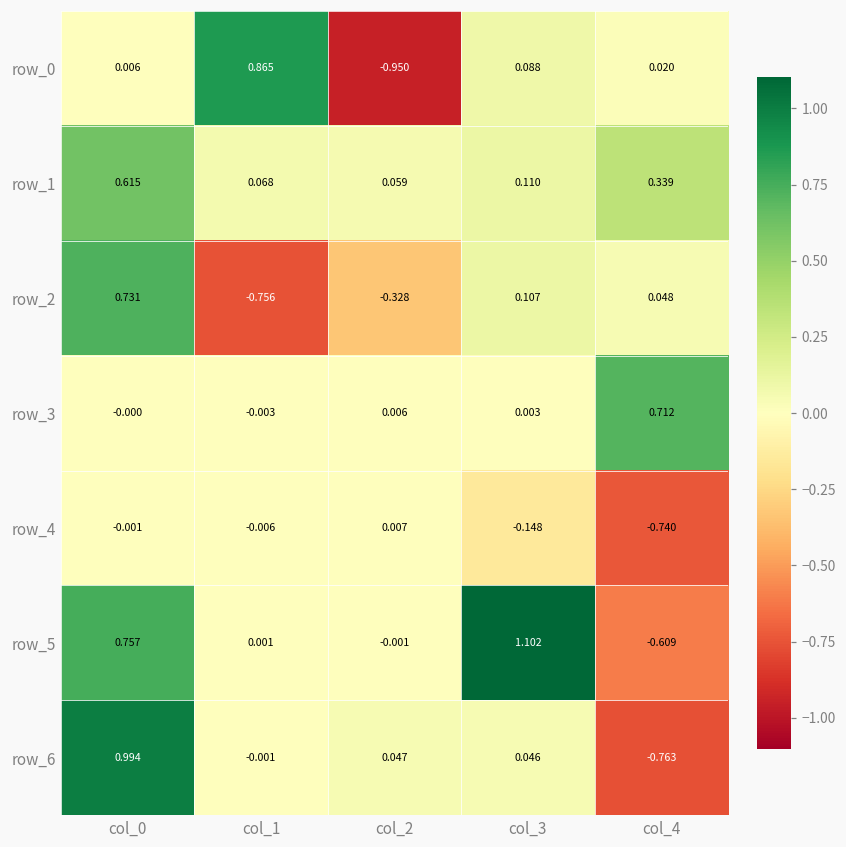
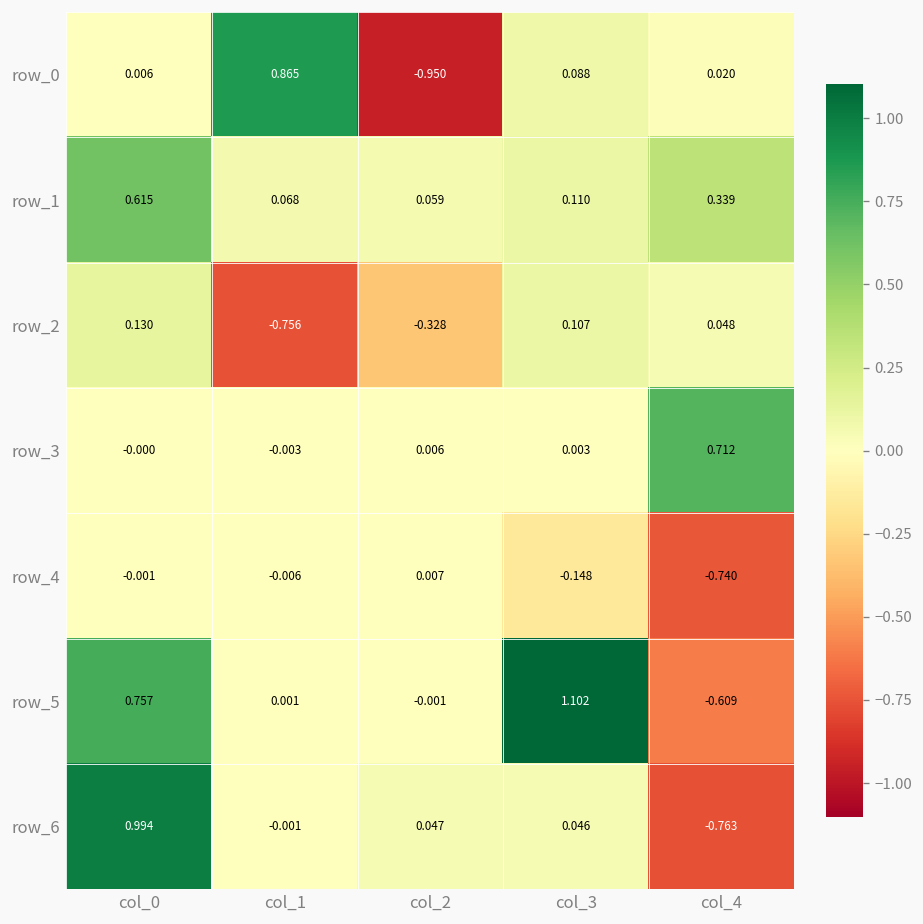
  {
    "row_0": {
      "col_0": 0.006,
      "col_1": 0.865,
      "col_2": -0.950,
      "col_3": 0.088,
      "col_4": 0.020
    },
    "row_1": {
      "col_0": 0.615,
      "col_1": 0.068,
      "col_2": 0.059,
      "col_3": 0.110,
      "col_4": 0.339
    },
    "row_2": {
-     "col_0": 0.731,
+     "col_0": 0.130,
      "col_1": -0.756,
      "col_2": -0.328,
      "col_3": 0.107,
      "col_4": 0.048
    },
    "row_3": {
      "col_0": -0.000,
      "col_1": -0.003,
      "col_2": 0.006,
      "col_3": 0.003,
      "col_4": 0.712
    },
    "row_4": {
      "col_0": -0.001,
      "col_1": -0.006,
      "col_2": 0.007,
      "col_3": -0.148,
      "col_4": -0.740
    },
    "row_5": {
      "col_0": 0.757,
      "col_1": 0.001,
      "col_2": -0.001,
      "col_3": 1.102,
      "col_4": -0.609
    },
    "row_6": {
      "col_0": 0.994,
      "col_1": -0.001,
      "col_2": 0.047,
      "col_3": 0.046,
      "col_4": -0.763
    }
  }
